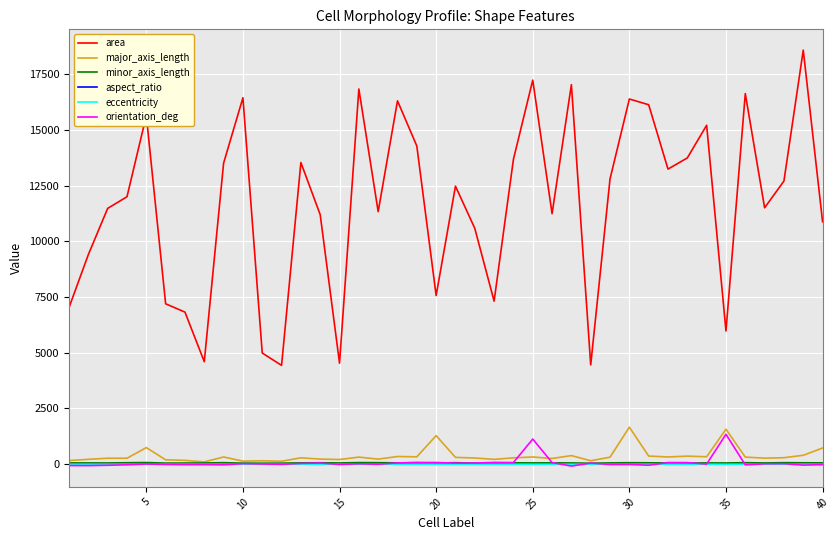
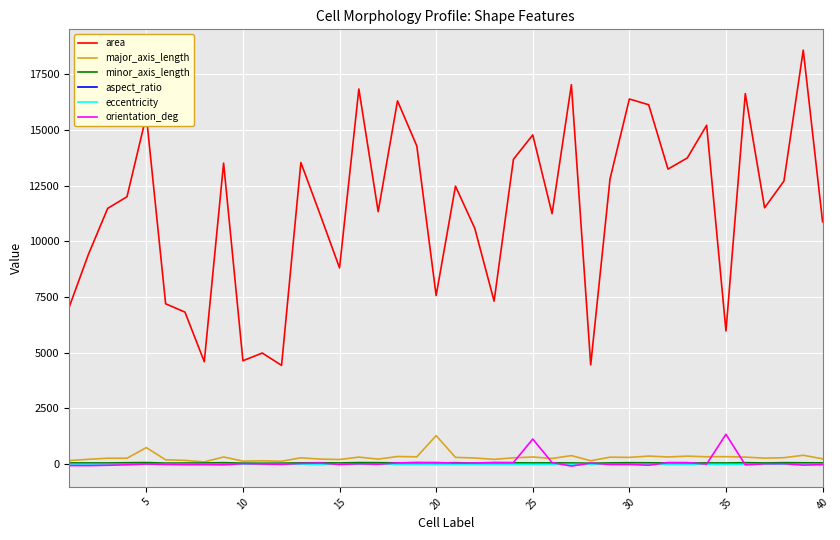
  {
    "area": {
-     "10": 16400,
-     "15": 4500,
+     "10": 4600,
+     "15": 8800,
      "20": 7600,
-     "25": 17200,
+     "25": 14800,
      "30": 16400,
      "35": 6000,
      "40": 10900
    },
    "major_axis_length": {
      "5": 700,
      "15": 200,
      "20": 1300,
      "25": 300,
-     "30": 1700,
-     "35": 1600,
-     "40": 700
+     "30": 300,
+     "35": 300,
+     "40": 200
    },
    "orientation_deg": {
      "25": 1100,
      "35": 1300
    }
  }
